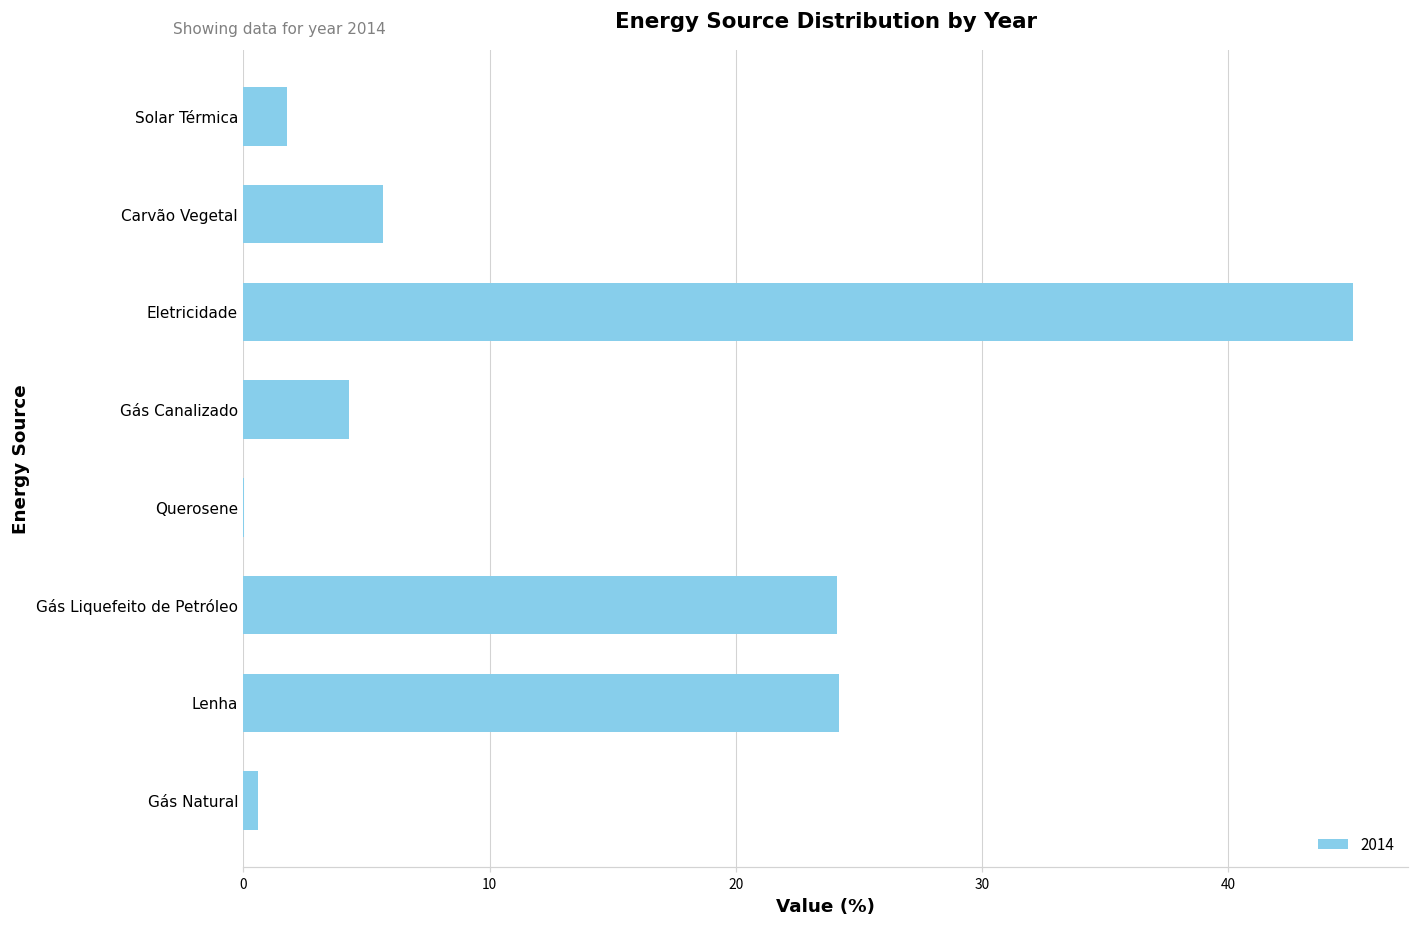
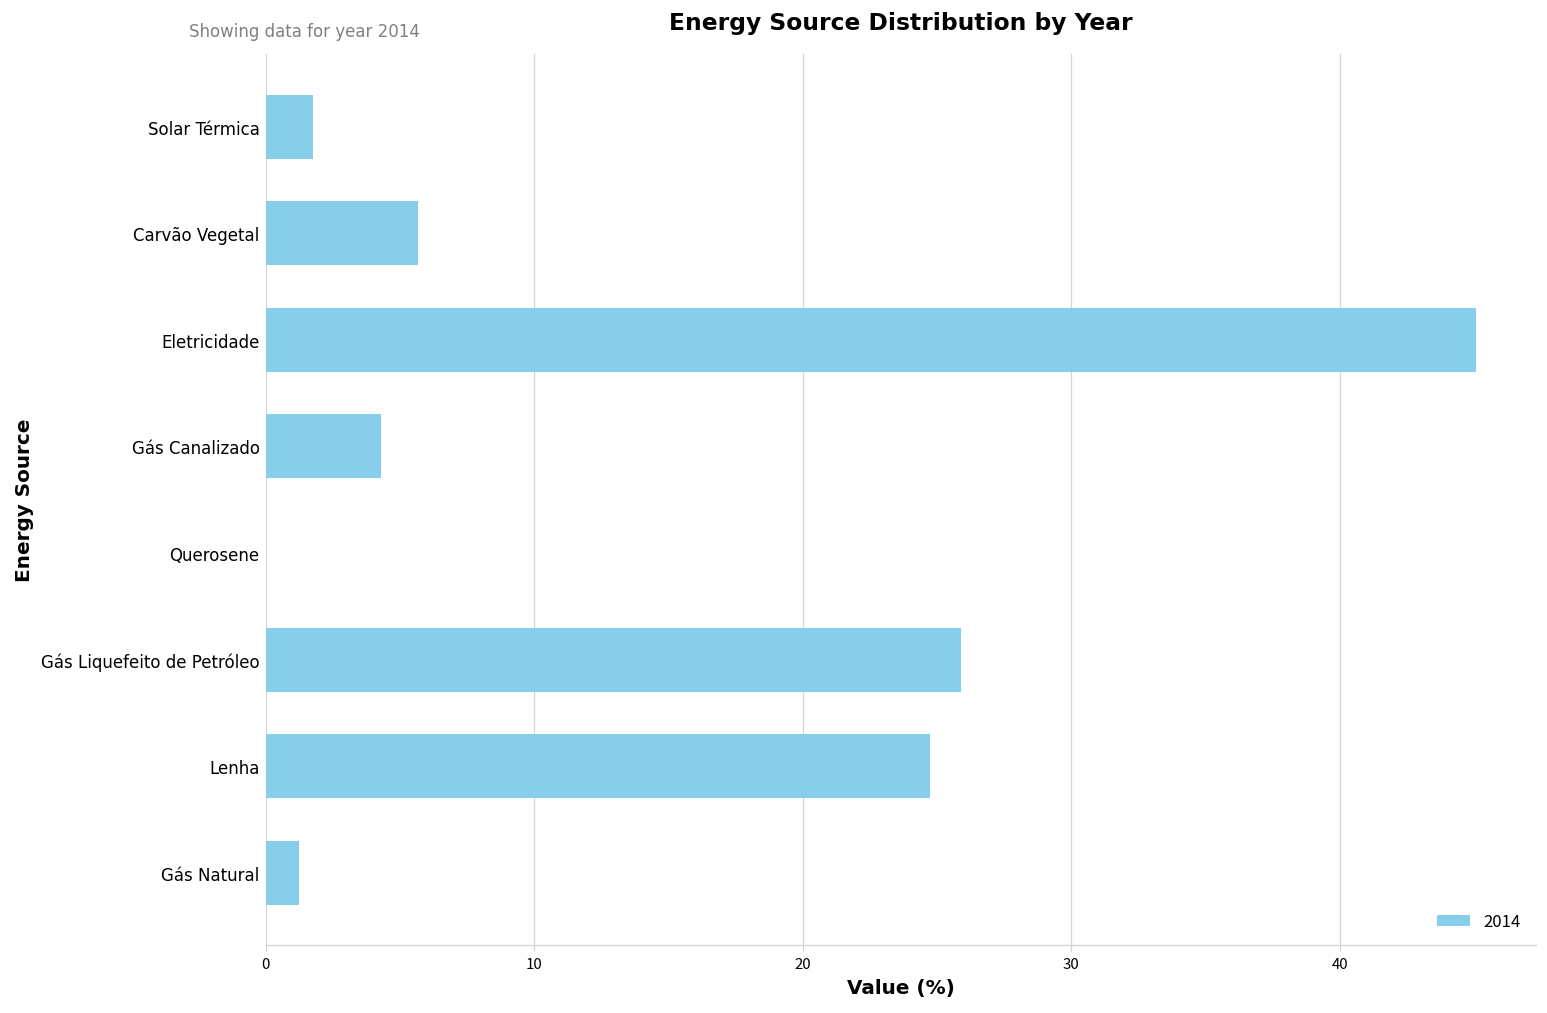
  {
    "Solar Térmica": 1.8,
    "Carvão Vegetal": 5.7,
    "Eletricidade": 45.0,
    "Gás Canalizado": 4.3,
-   "Gás Liquefeito de Petróleo": 24.1,
-   "Lenha": 24.2,
-   "Gás Natural": 0.6
+   "Gás Liquefeito de Petróleo": 25.9,
+   "Lenha": 24.7,
+   "Gás Natural": 1.2
  }
